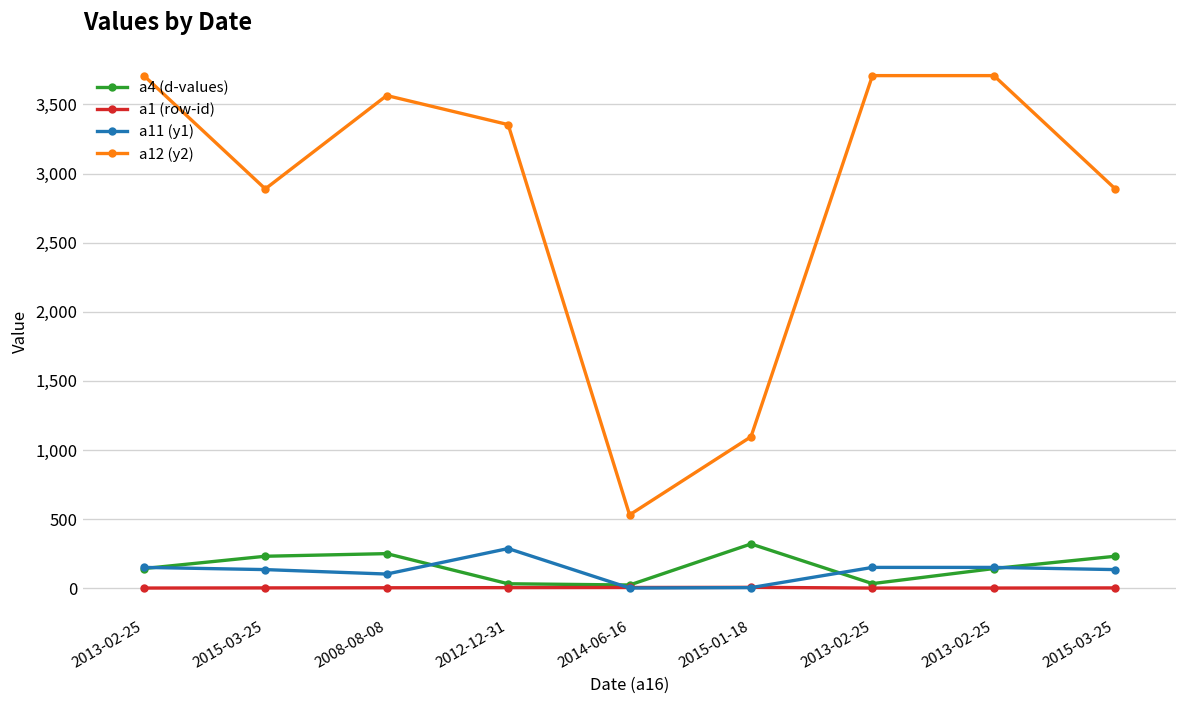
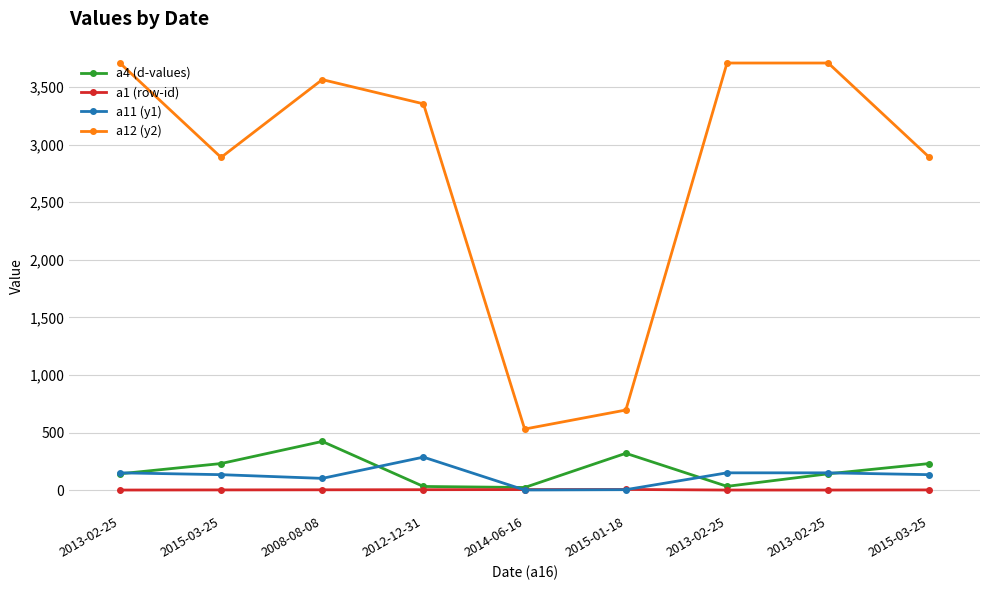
  {
    "a4 (d-values)": {
-     "2008-08-08": "250",
+     "2008-08-08": "420",
      "2012-12-31": "30",
      "2015-01-18": "320"
    },
    "a1 (row-id)": {
      "2008-08-08": "0",
      "2012-12-31": "0"
    },
    "a11 (y1)": {
      "2008-08-08": "100",
      "2012-12-31": "290"
    },
    "a12 (y2)": {
      "2008-08-08": "3,560",
      "2012-12-31": "3,350",
      "2014-06-16": "530",
-     "2015-01-18": "1,100"
+     "2015-01-18": "700"
    }
  }
